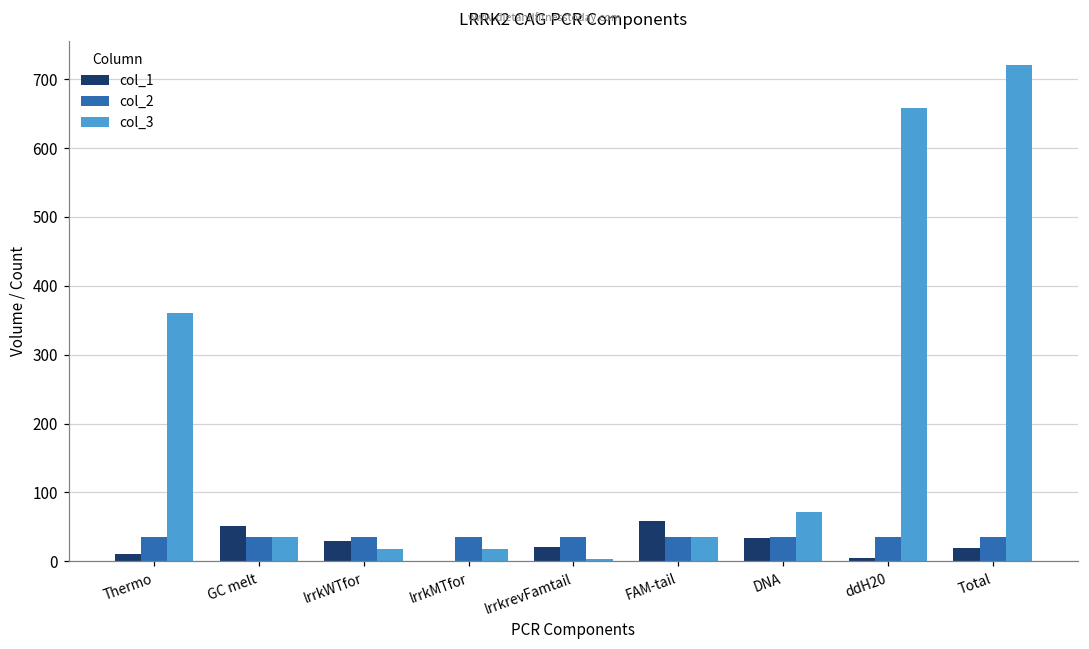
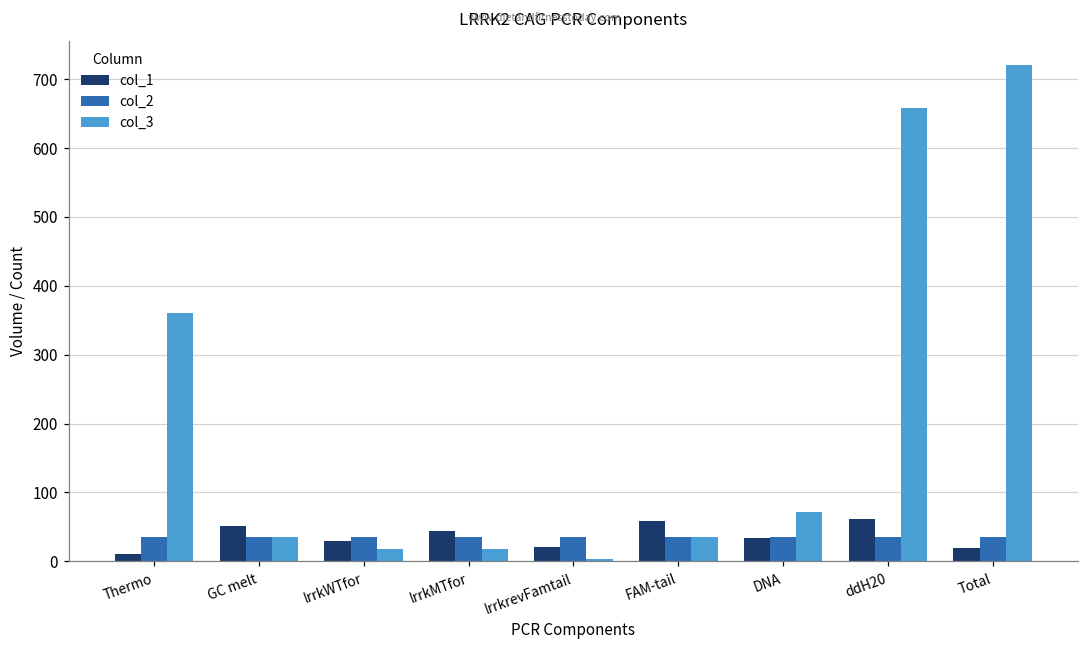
  {
    "col_1": {
      "Thermo": 10,
      "GC melt": 50,
      "lrrkWTfor": 30,
-     "lrrkMTfor": 0,
+     "lrrkMTfor": 40,
      "lrrkrevFamtail": 20,
      "FAM-tail": 60,
      "DNA": 30,
-     "ddH20": 0,
+     "ddH20": 60,
      "Total": 20
    },
    "col_2": {
      "Thermo": 40,
      "GC melt": 40,
      "lrrkWTfor": 40,
      "lrrkMTfor": 40,
      "lrrkrevFamtail": 40,
      "FAM-tail": 40,
      "DNA": 40,
      "ddH20": 40,
      "Total": 40
    },
    "col_3": {
      "Thermo": 360,
      "GC melt": 40,
      "lrrkWTfor": 20,
      "lrrkMTfor": 20,
      "FAM-tail": 40,
      "DNA": 70,
      "ddH20": 660,
      "Total": 720
    }
  }
